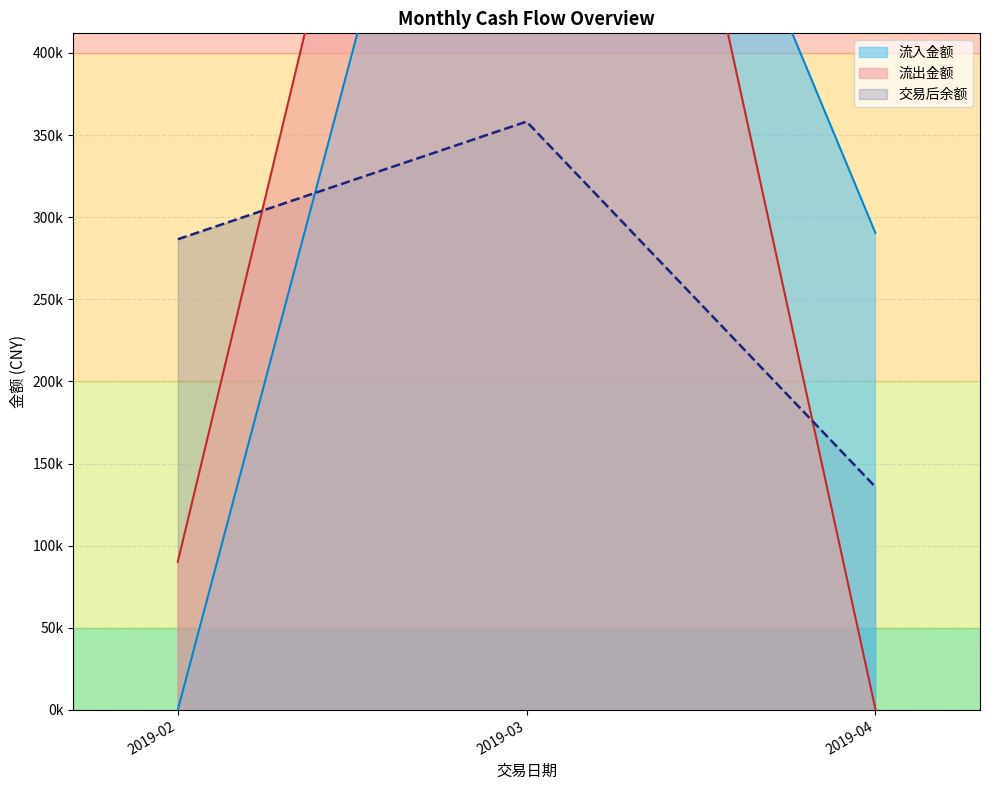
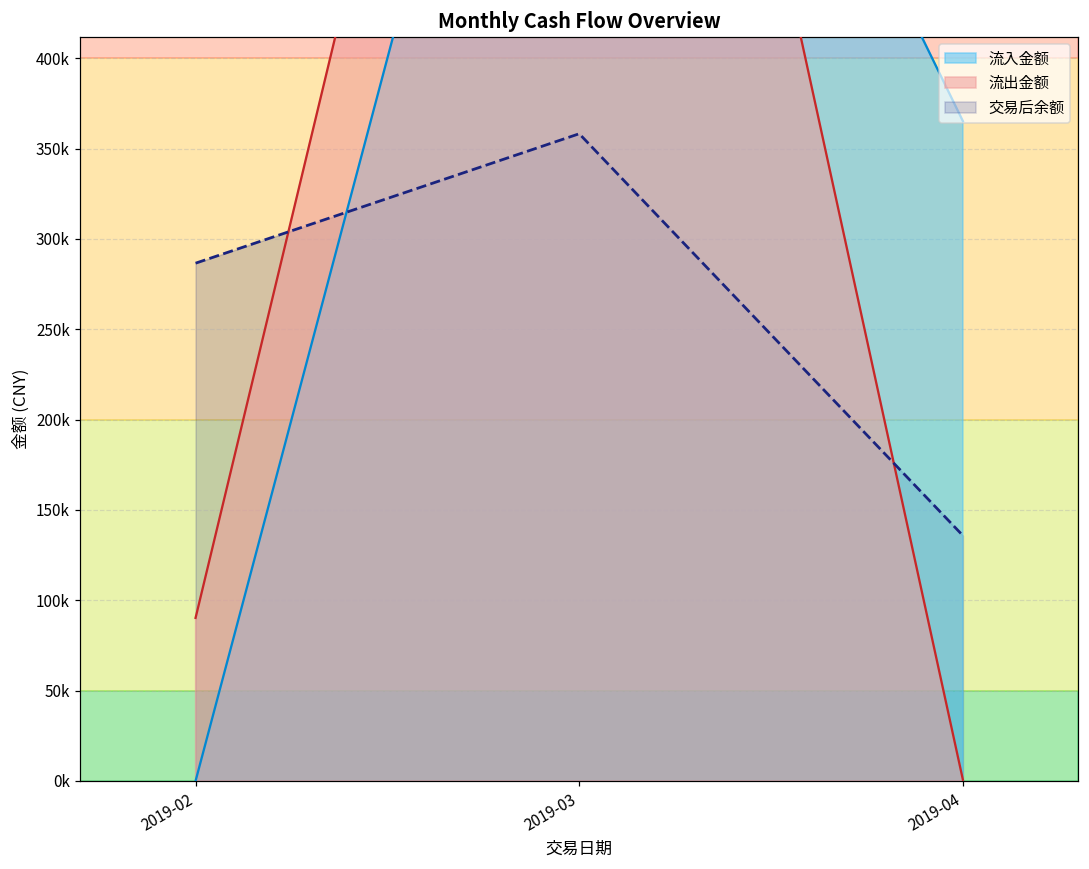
  {
    "流入金额": {
      "2019-02": 0,
-     "2019-04": 291000
+     "2019-04": 365000
    },
    "流出金额": {
      "2019-02": 90000,
      "2019-04": 1000
    },
    "交易后余额": {
      "2019-02": 287000,
      "2019-03": 358000,
      "2019-04": 136000
    }
  }
